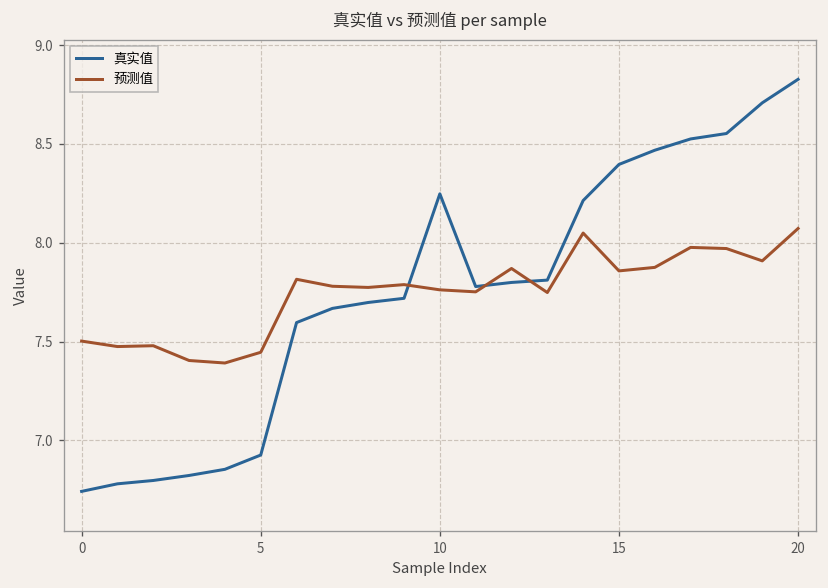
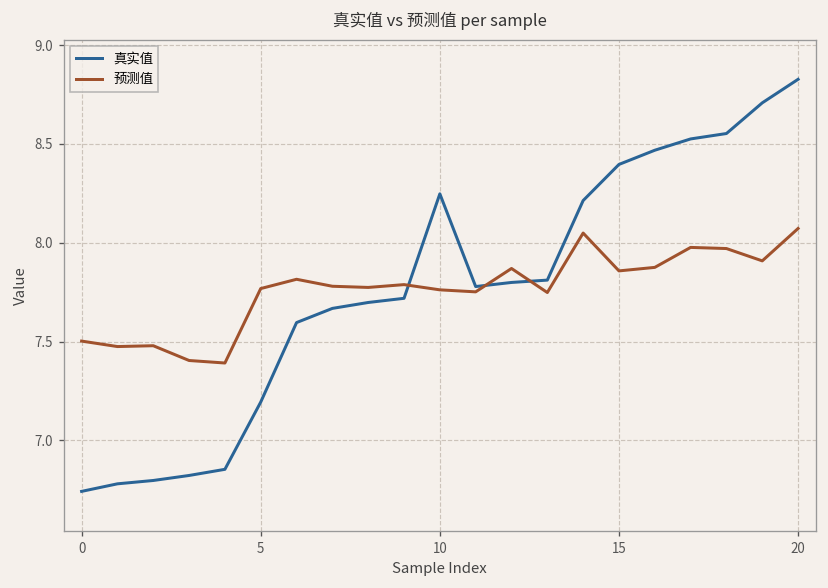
  {
    "真实值": {
      "0": 6.74,
-     "5": 6.93,
+     "5": 7.19,
      "10": 8.25,
      "15": 8.40,
      "20": 8.83
    },
    "预测值": {
      "0": 7.50,
-     "5": 7.45,
+     "5": 7.77,
      "10": 7.76,
      "15": 7.86,
      "20": 8.07
    }
  }
